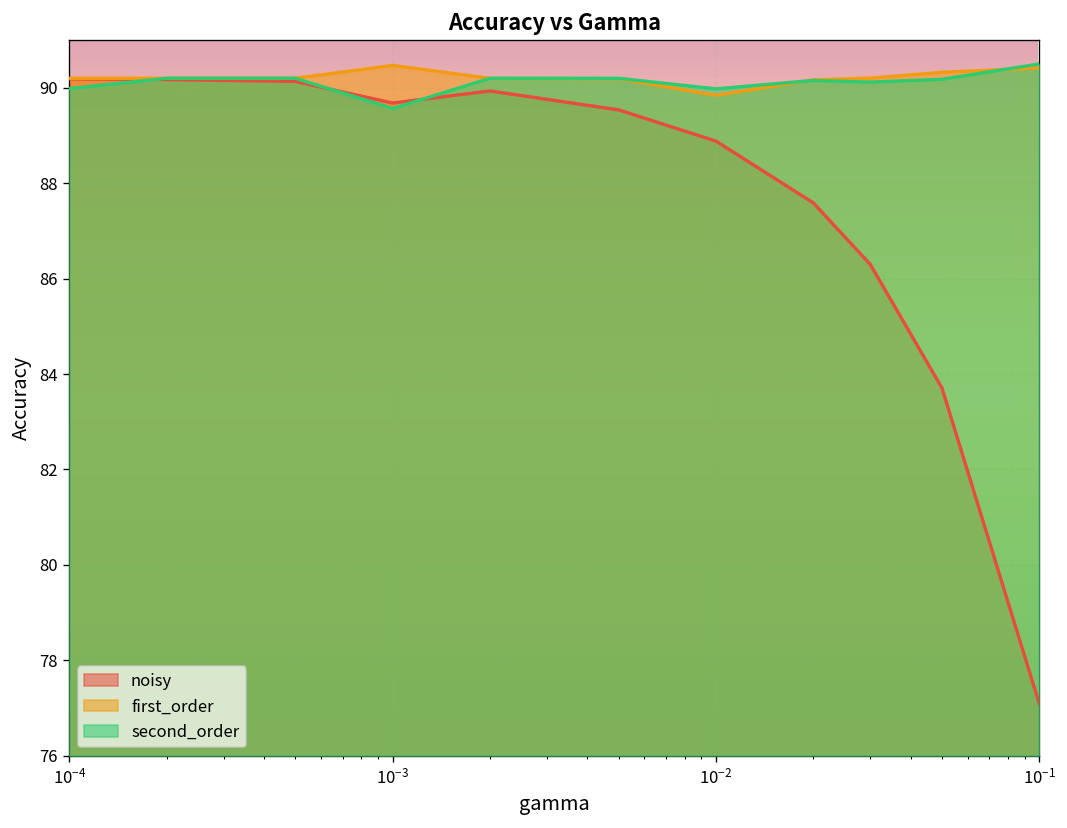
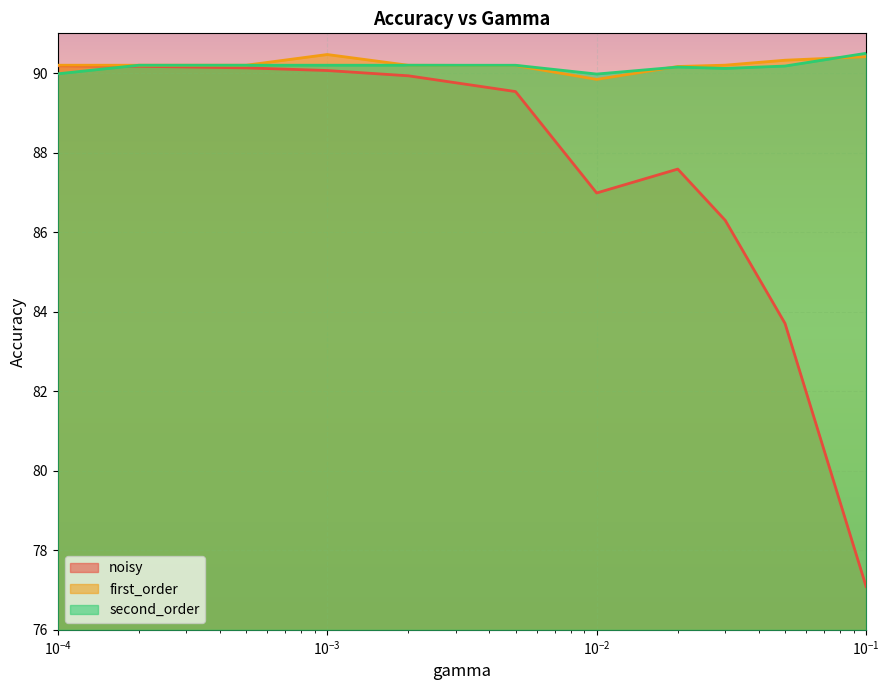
  {
    "noisy": {
-     "10^-3": 89.7,
-     "10^-2": 88.9,
+     "10^-3": 90.1,
+     "10^-2": 87.0,
      "10^-1": 77.1
    },
    "first_order": {
      "10^-3": 90.5,
      "10^-2": 89.8,
      "10^-1": 90.4
    },
    "second_order": {
      "10^-4": 90.0,
-     "10^-3": 89.6,
+     "10^-3": 90.2,
      "10^-2": 90.0,
      "10^-1": 90.5
    }
  }
